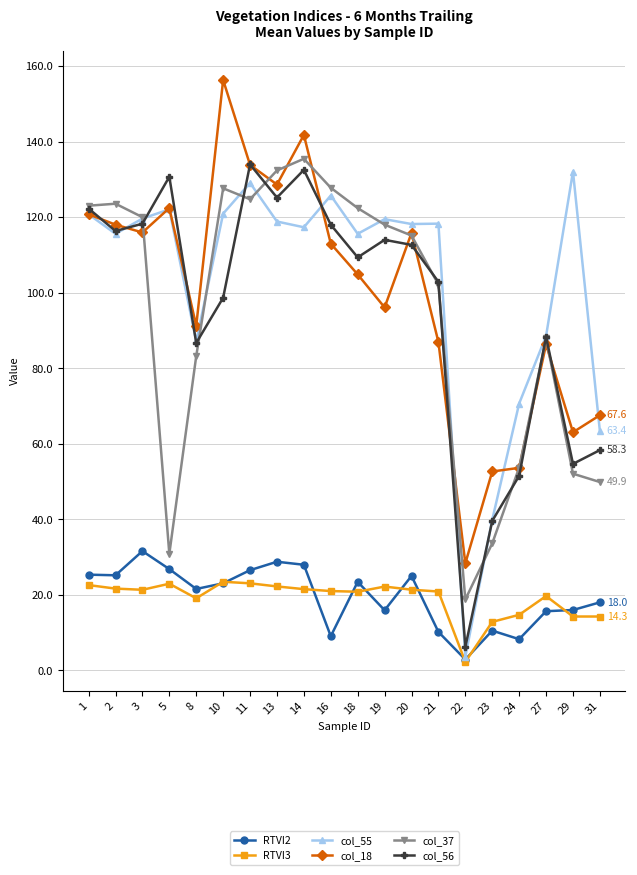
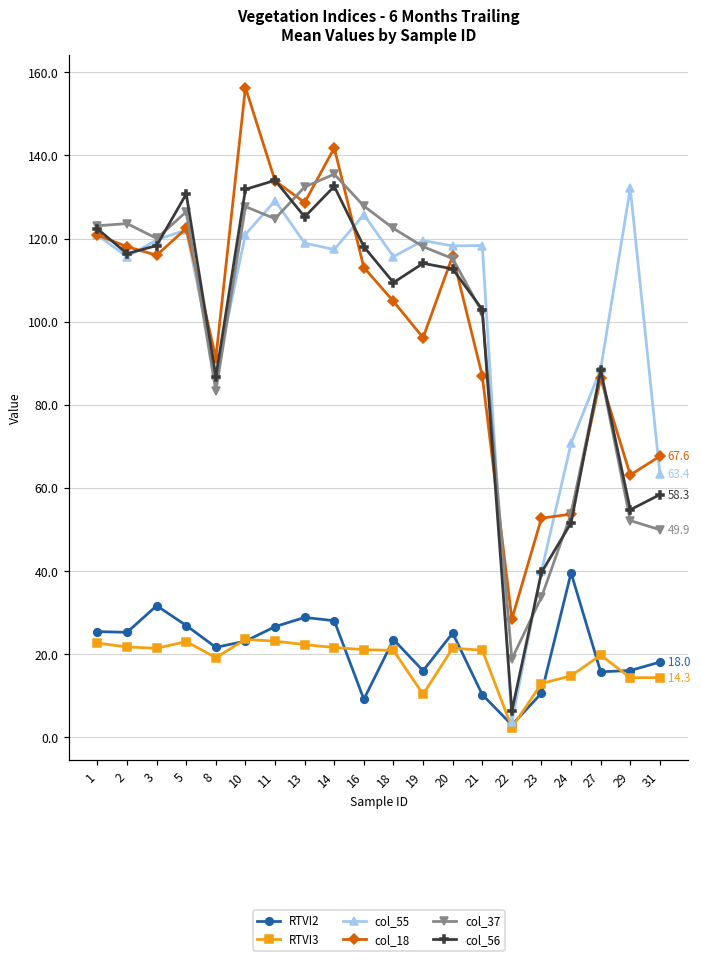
  {
    "RTVI2": {
      "1": 25,
      "2": 25,
      "3": 32,
      "5": 27,
      "8": 22,
      "11": 27,
      "13": 29,
      "14": 28,
      "16": 9,
      "18": 23,
      "19": 16,
      "20": 25,
      "21": 10,
      "23": 11,
-     "24": 8,
+     "24": 39,
      "27": 16,
      "29": 16
    },
    "RTVI3": {
      "1": 23,
      "2": 22,
      "3": 21,
      "5": 23,
      "8": 19,
      "11": 23,
      "13": 22,
      "14": 22,
      "16": 21,
      "18": 21,
-     "19": 22,
+     "19": 10,
      "20": 21,
      "21": 21,
      "23": 13,
      "24": 15,
      "27": 20,
      "29": 14
    },
    "col_55": {
      "31": 63.4
    },
    "col_18": {
      "31": 67.6
    },
    "col_37": {
      "1": 123,
      "2": 124,
-     "5": 31,
+     "5": 126,
      "8": 83,
      "10": 128,
      "11": 125,
      "13": 132,
      "14": 135,
      "16": 128,
      "18": 122,
      "19": 118,
      "20": 115,
      "21": 102,
      "22": 19,
      "23": 34,
      "29": 52
    },
    "col_56": {
      "1": 122,
      "2": 116,
      "3": 118,
      "5": 131,
-     "10": 99,
+     "10": 132,
      "13": 125,
      "14": 133,
      "16": 118,
      "18": 109,
      "19": 114,
      "20": 113,
      "21": 103,
      "22": 6,
      "24": 52,
      "29": 55
    }
  }
